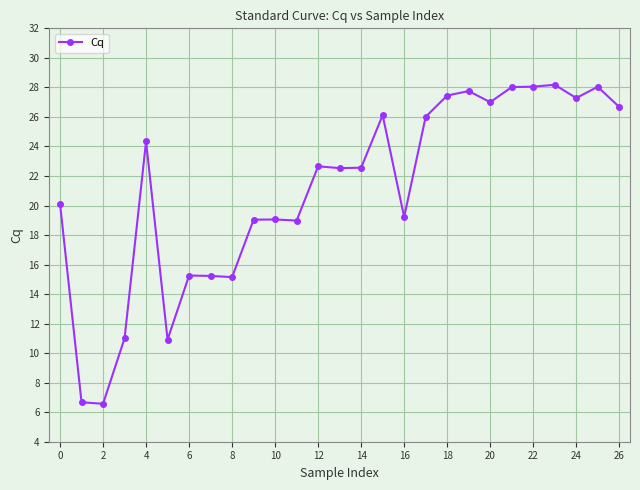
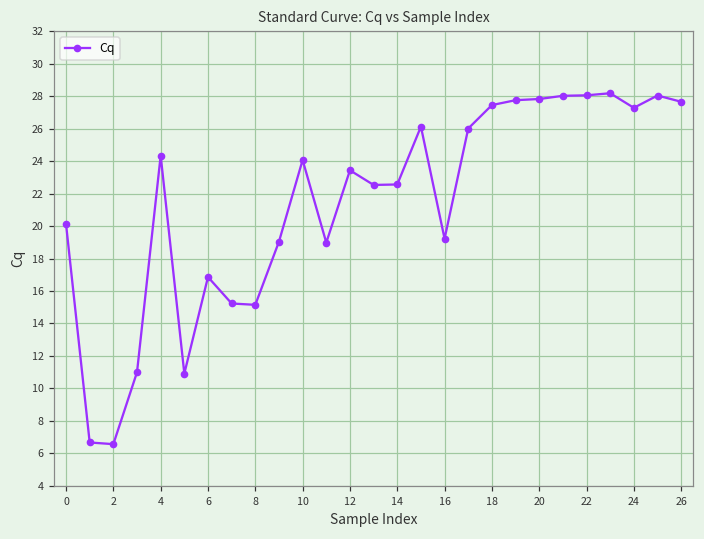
  {
    "0": 20.1,
    "2": 6.6,
    "4": 24.3,
-   "6": 15.3,
+   "6": 16.9,
    "8": 15.1,
-   "10": 19.1,
-   "12": 22.7,
+   "10": 24.1,
+   "12": 23.4,
    "14": 22.6,
    "16": 19.2,
    "18": 27.4,
-   "20": 27.0,
+   "20": 27.8,
    "22": 28.0,
    "24": 27.3,
-   "26": 26.7
+   "26": 27.7
  }
